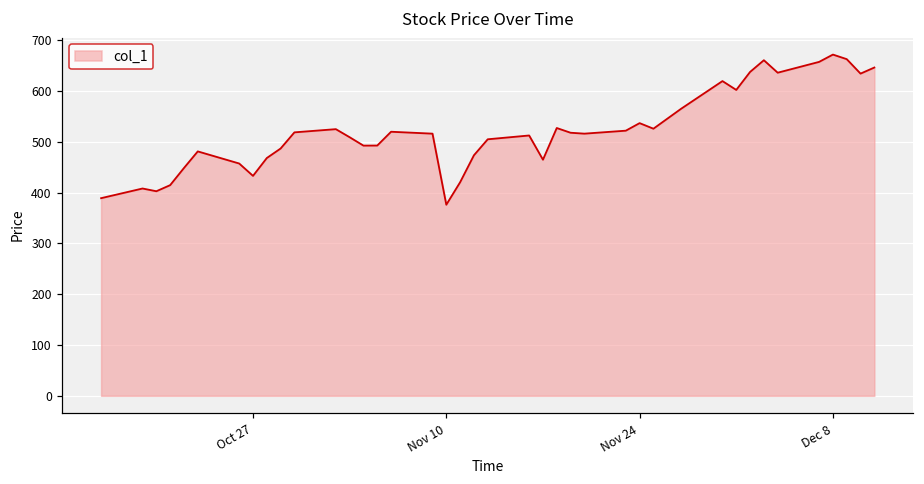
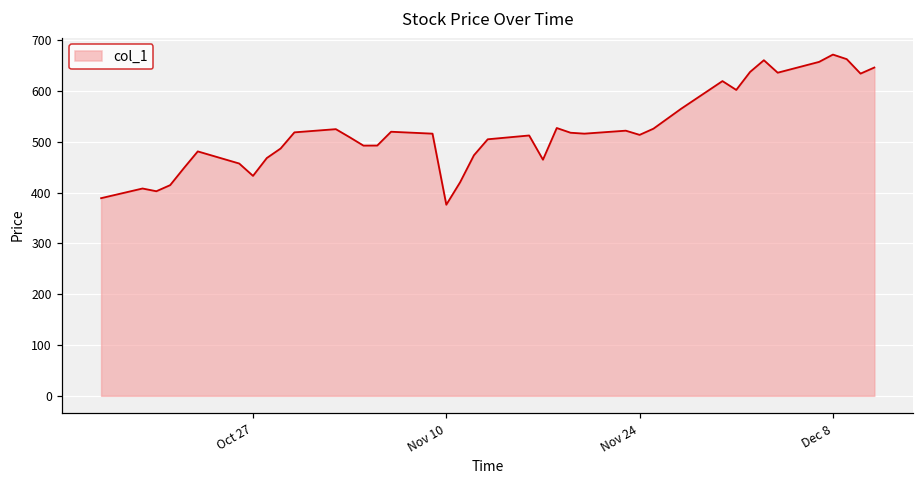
  {
    "Oct 27": 430,
    "Nov 10": 380,
-   "Nov 24": 540,
+   "Nov 24": 510,
    "Dec 8": 670
  }
